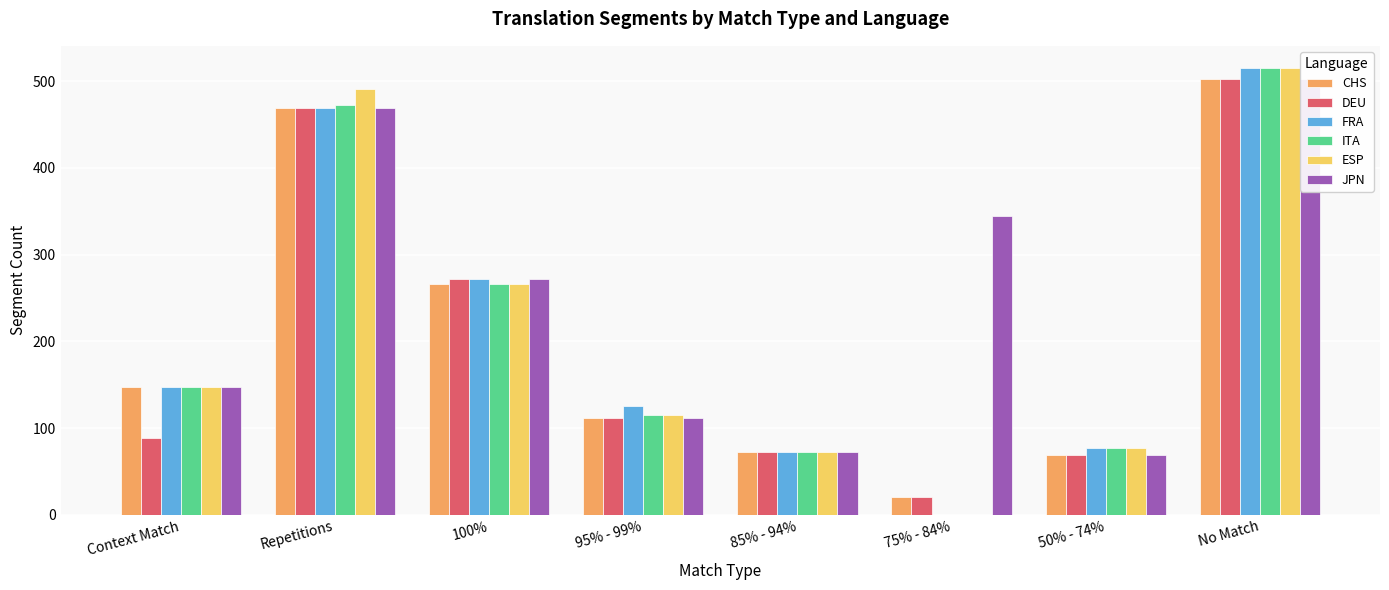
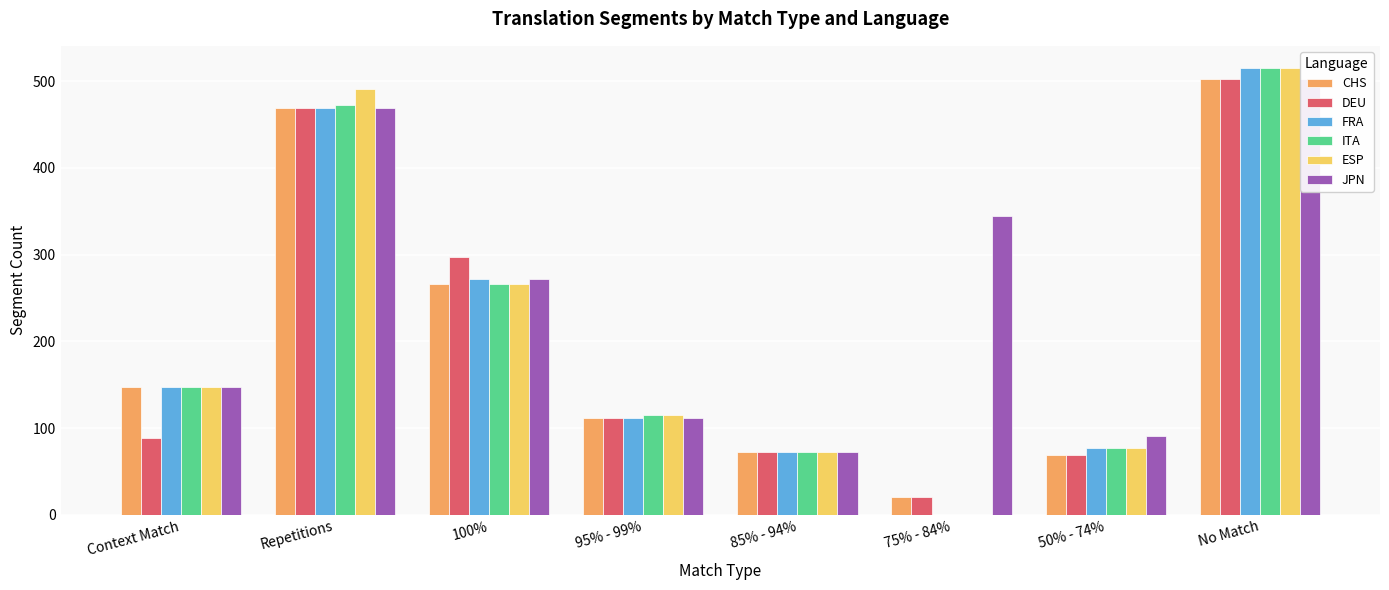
  {
    "DEU": {
      "Context Match": 90,
      "Repetitions": 470,
-     "100%": 270,
+     "100%": 300,
      "95% - 99%": 110,
      "85% - 94%": 70,
      "75% - 84%": 20,
      "50% - 74%": 70,
      "No Match": 500
    },
    "FRA": {
      "Context Match": 150,
      "Repetitions": 470,
      "100%": 270,
-     "95% - 99%": 130,
+     "95% - 99%": 110,
      "85% - 94%": 70,
      "75% - 84%": 0,
      "50% - 74%": 80,
      "No Match": 520
    },
    "ITA": {
      "Context Match": 150,
      "Repetitions": 470,
      "100%": 270,
      "95% - 99%": 120,
      "85% - 94%": 70,
      "75% - 84%": 0,
      "50% - 74%": 80,
      "No Match": 520
    },
    "JPN": {
      "Context Match": 150,
      "Repetitions": 470,
      "100%": 270,
      "95% - 99%": 110,
      "85% - 94%": 70,
      "75% - 84%": 350,
-     "50% - 74%": 70
+     "50% - 74%": 90
    }
  }
